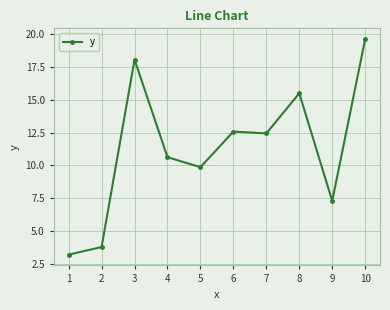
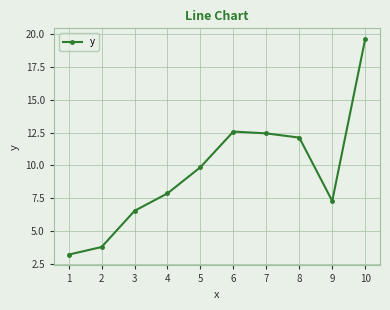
  {
    "1": 3.2,
    "2": 3.8,
-   "3": 18.1,
-   "4": 10.6,
+   "3": 6.6,
+   "4": 7.9,
    "5": 9.9,
    "6": 12.6,
    "7": 12.4,
-   "8": 15.5,
+   "8": 12.1,
    "9": 7.3,
    "10": 19.6
  }
